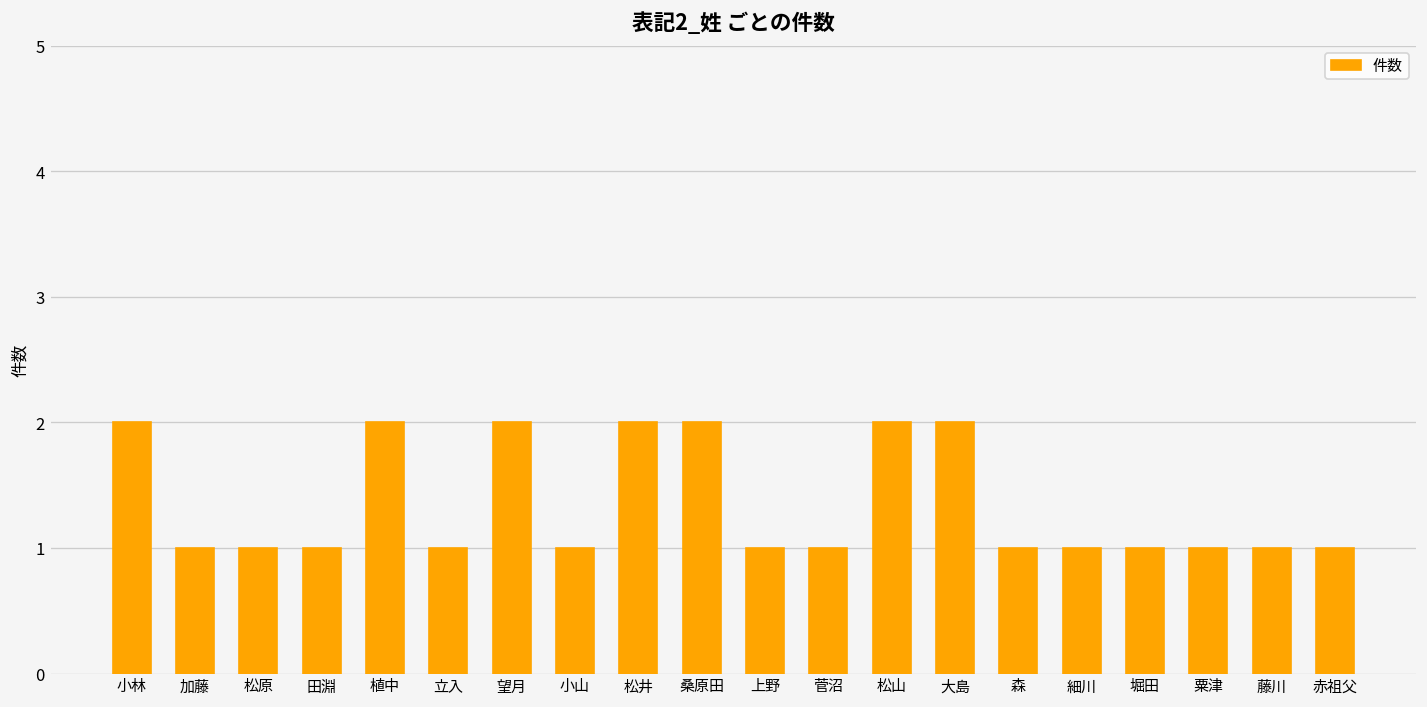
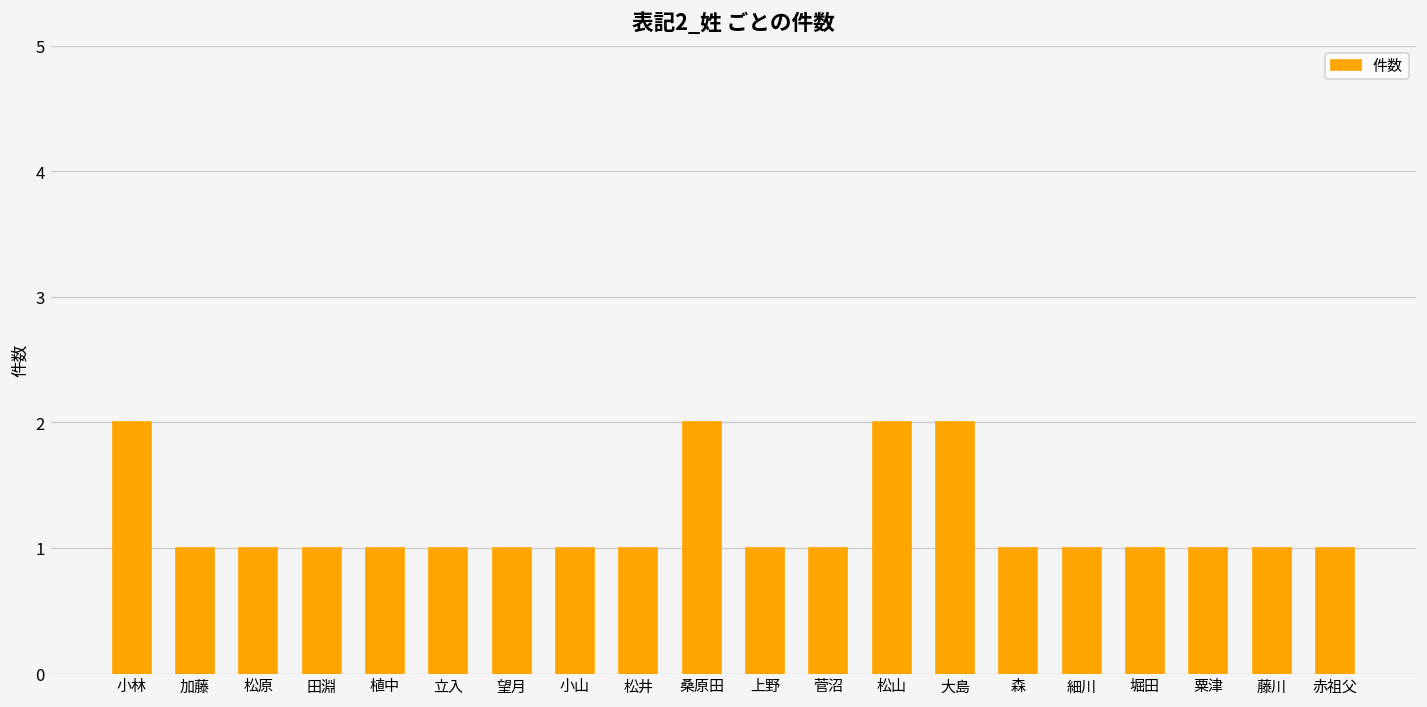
  {
    "小林": 2,
    "加藤": 1,
    "松原": 1,
    "田淵": 1,
-   "植中": 2,
+   "植中": 1,
    "立入": 1,
-   "望月": 2,
+   "望月": 1,
    "小山": 1,
-   "松井": 2,
+   "松井": 1,
    "桑原田": 2,
    "上野": 1,
    "菅沼": 1,
    "松山": 2,
    "大島": 2,
    "森": 1,
    "細川": 1,
    "堀田": 1,
    "粟津": 1,
    "藤川": 1,
    "赤祖父": 1
  }
